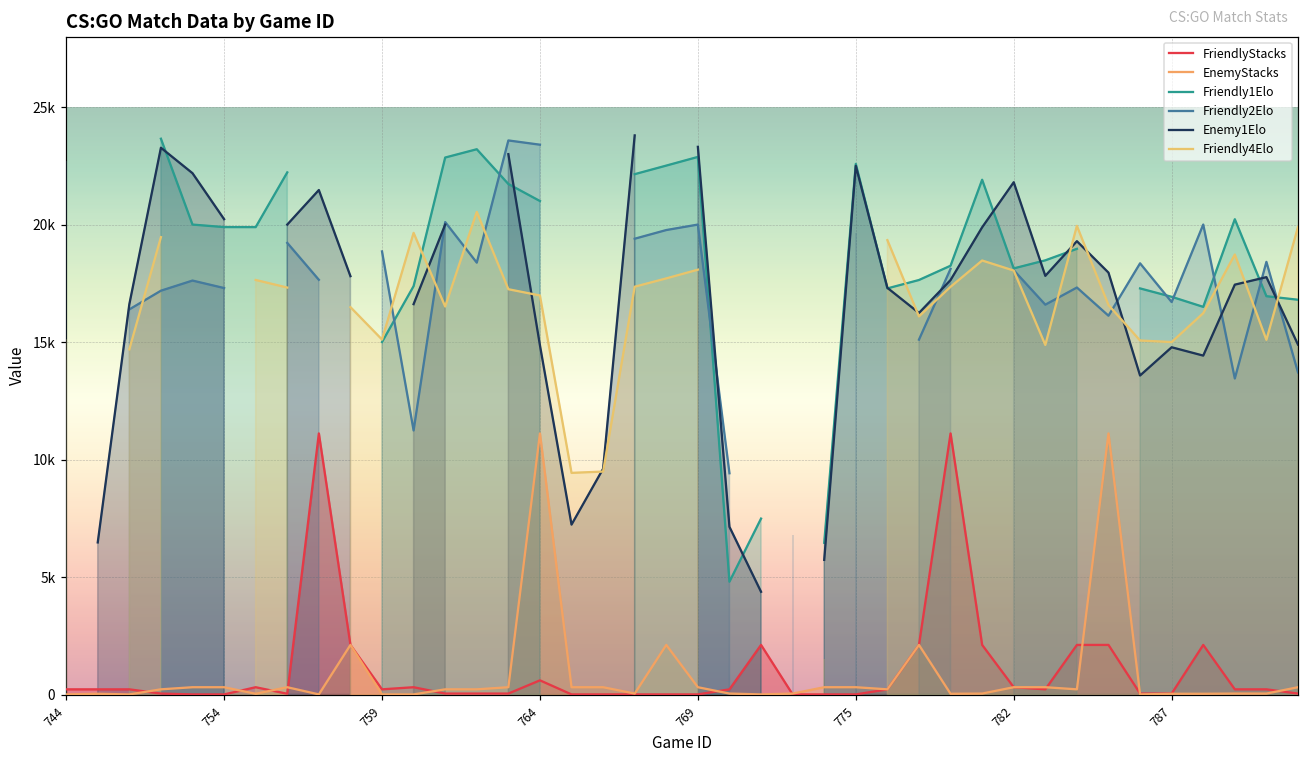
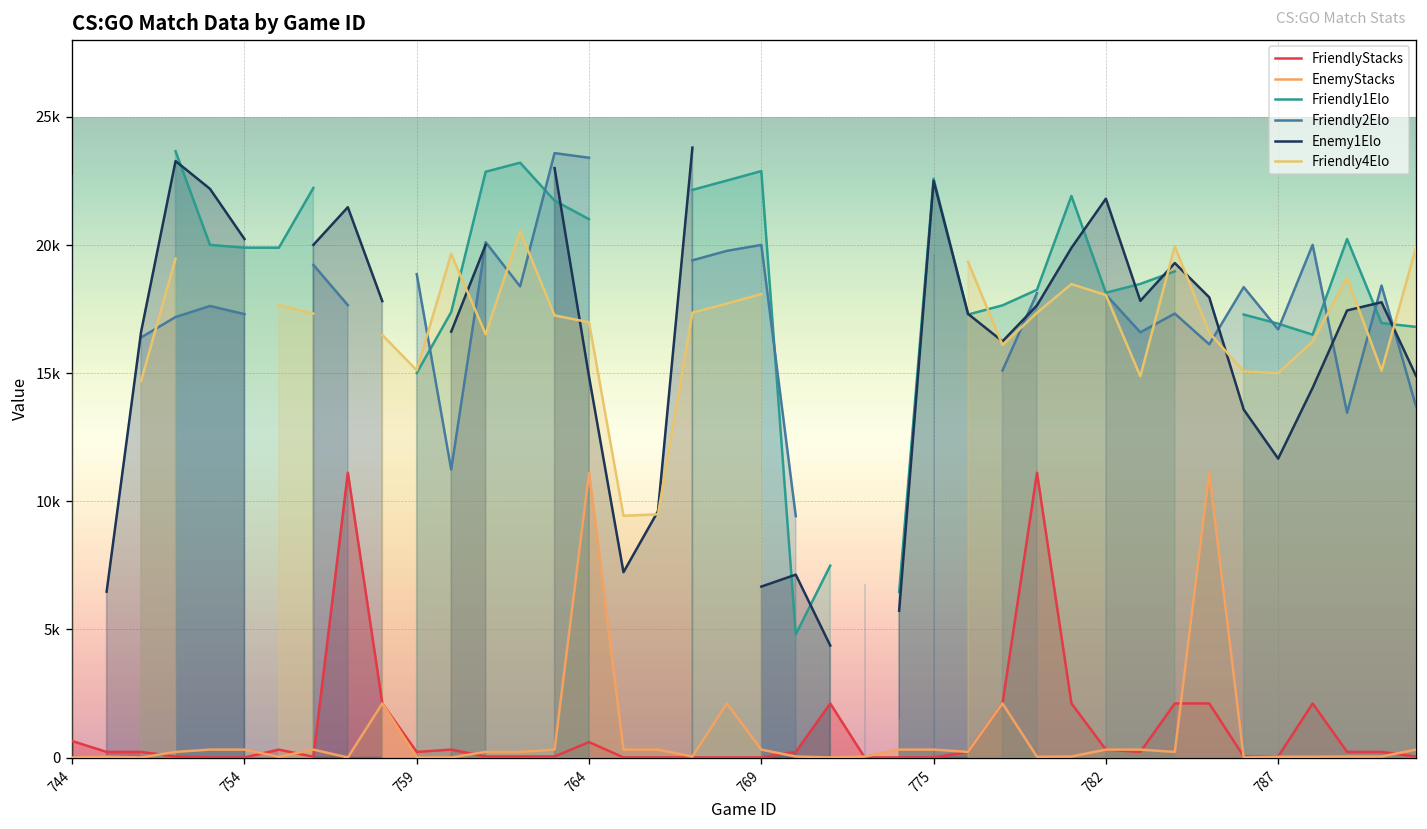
  {
    "FriendlyStacks": {
-     "744": 200,
+     "744": 600,
      "754": 0,
      "759": 200,
      "764": 600,
      "769": 0,
      "775": 0
    },
    "Enemy1Elo": {
      "754": 20200,
      "764": 14900,
-     "769": 23300,
+     "769": 6700,
      "782": 21800,
-     "787": 14800
+     "787": 11700
    }
  }
